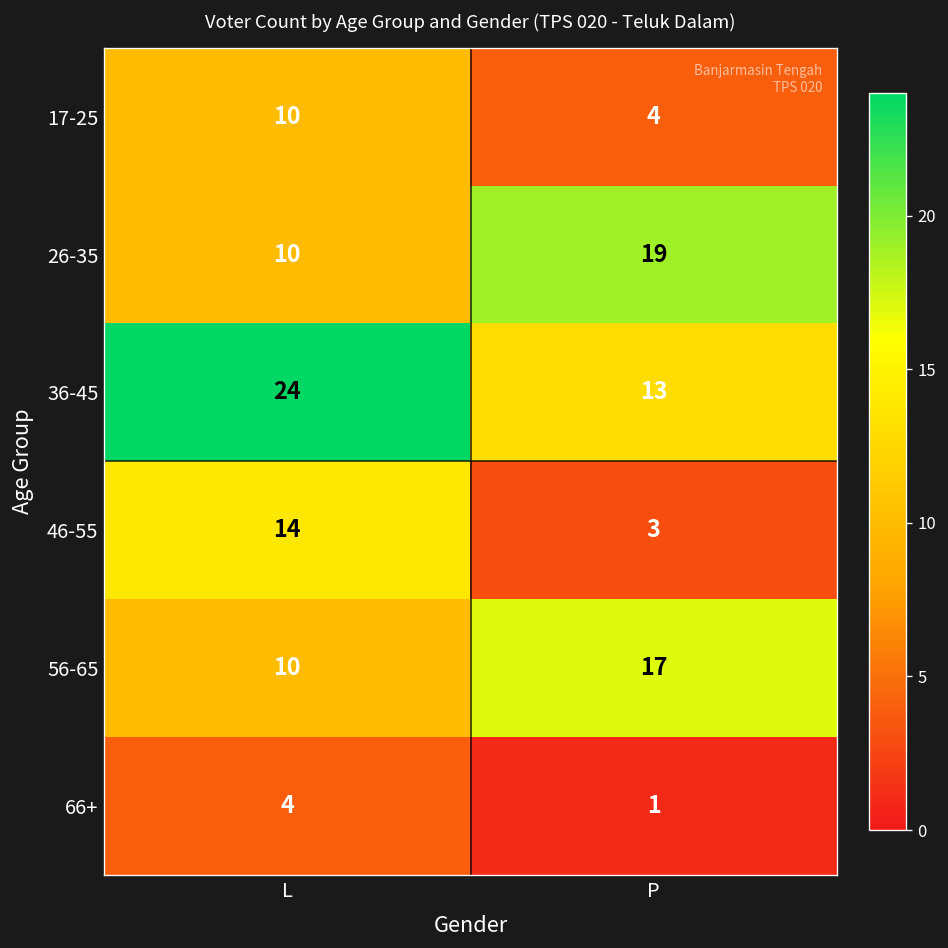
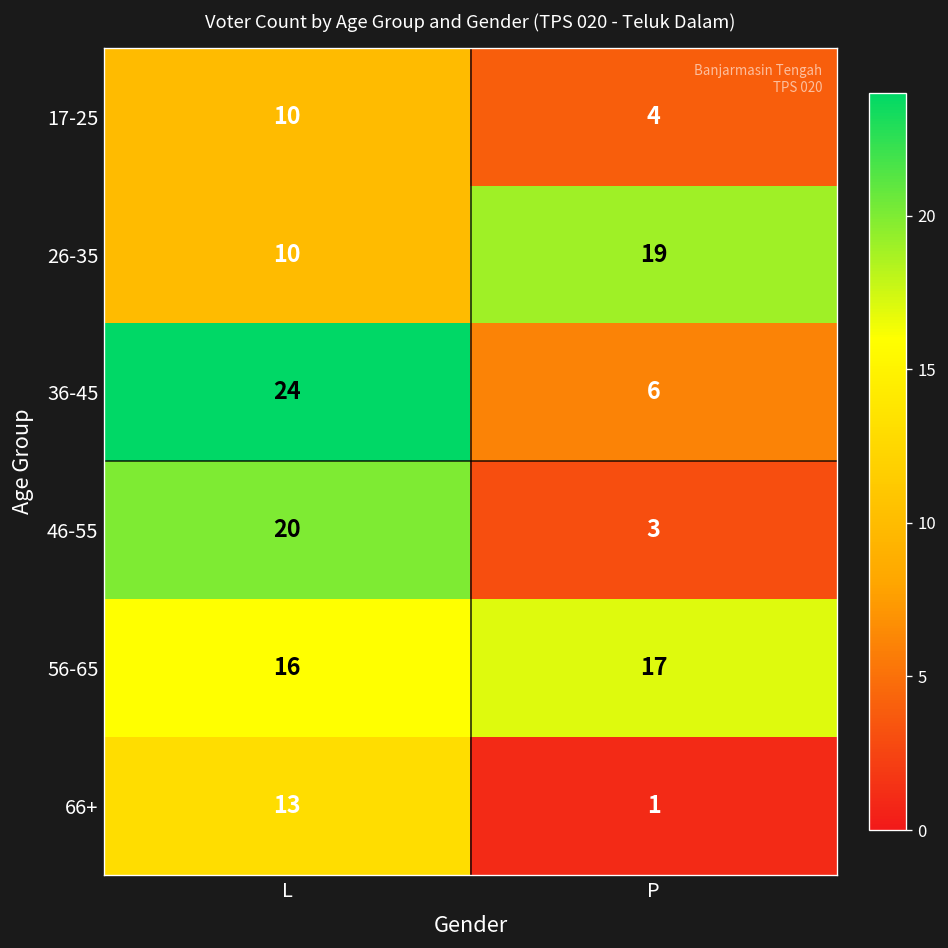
  {
    "17-25": {
      "L": 10
    },
    "26-35": {
      "L": 10,
      "P": 19
    },
    "36-45": {
      "L": 24,
-     "P": 13
+     "P": 6
    },
    "46-55": {
-     "L": 14,
+     "L": 20,
      "P": 3
    },
    "56-65": {
-     "L": 10,
+     "L": 16,
      "P": 17
    },
    "66+": {
-     "L": 4,
+     "L": 13,
      "P": 1
    }
  }
